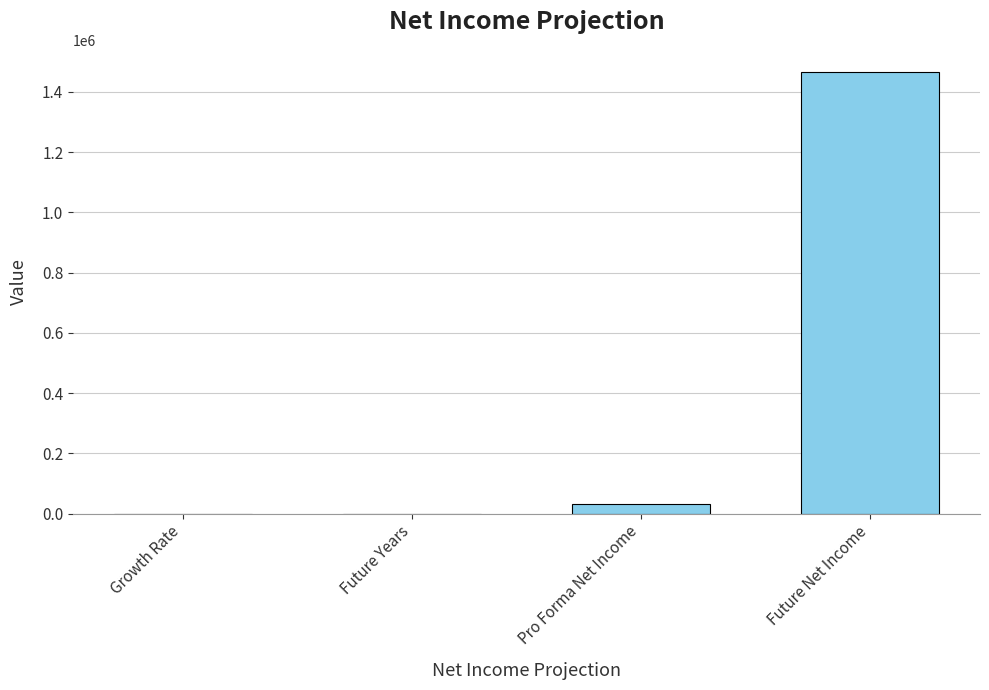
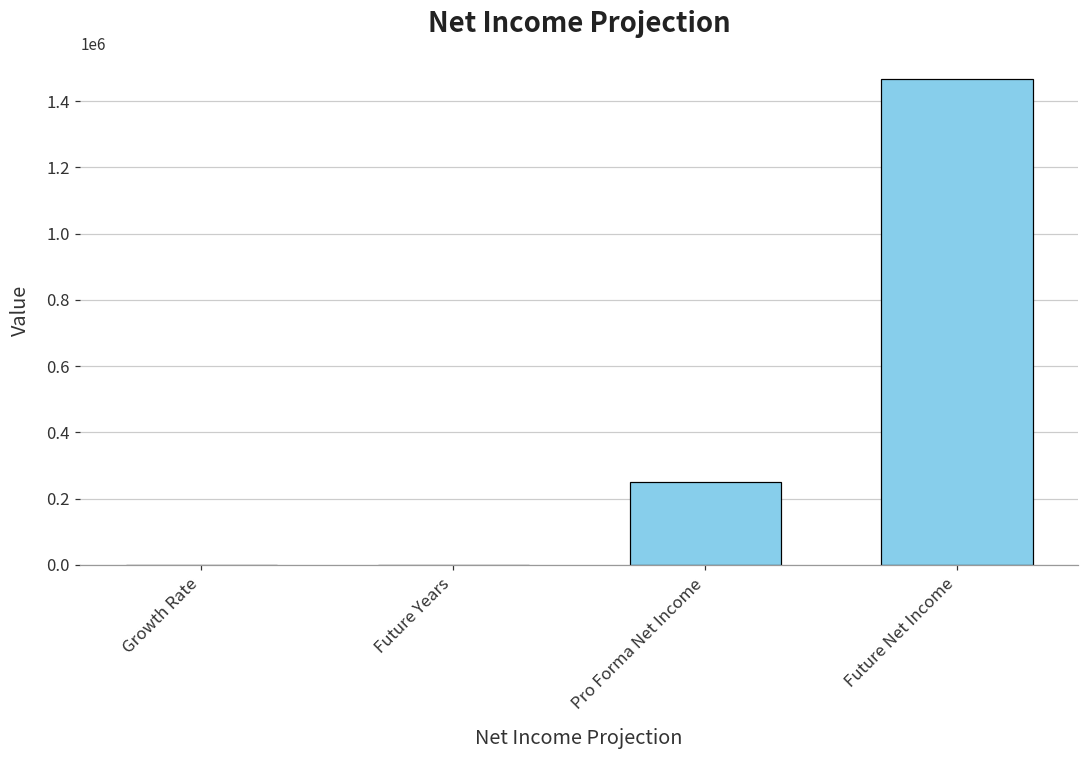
  {
-   "Pro Forma Net Income": 30000,
+   "Pro Forma Net Income": 250000,
    "Future Net Income": 1470000
  }
